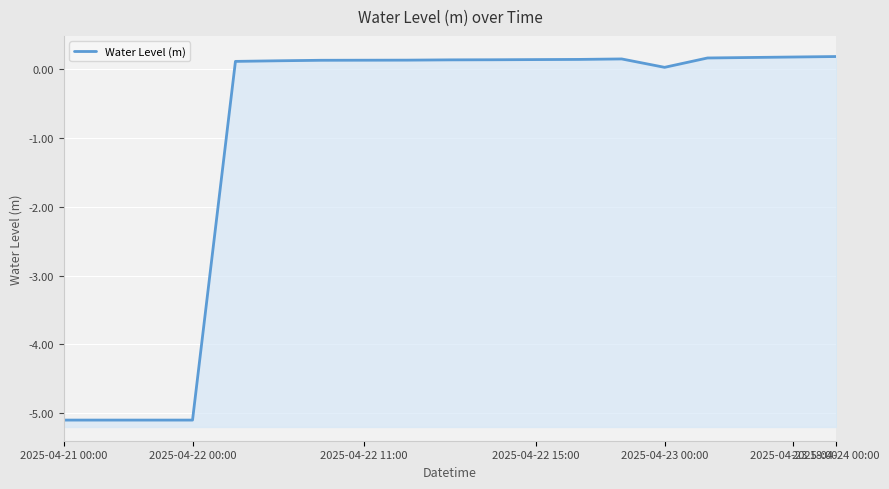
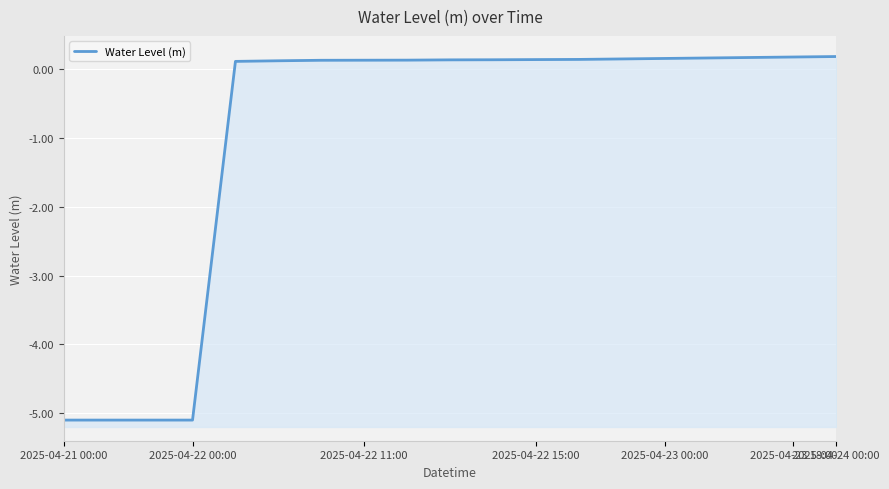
  {
    "2025-04-21 00:00": -5.1,
    "2025-04-22 00:00": -5.1,
    "2025-04-22 11:00": 0.1,
    "2025-04-22 15:00": 0.1,
-   "2025-04-23 00:00": 0.0
+   "2025-04-23 00:00": 0.2
  }
